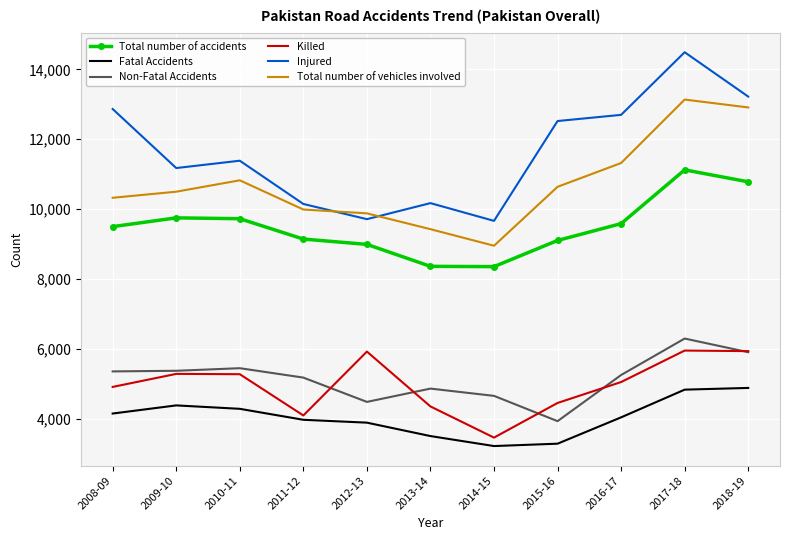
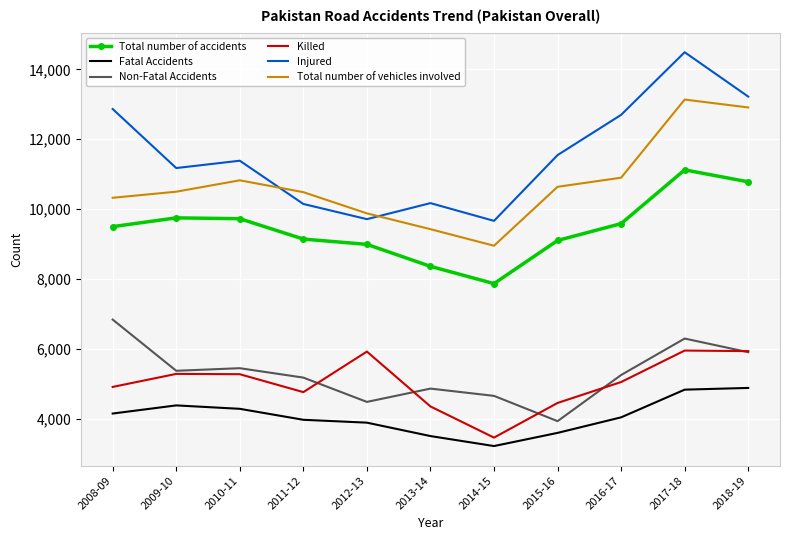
  {
    "Total number of accidents": {
      "2008-09": "9,500",
      "2009-10": "9,700",
      "2010-11": "9,700",
      "2011-12": "9,100",
      "2012-13": "9,000",
      "2013-14": "8,400",
-     "2014-15": "8,400",
+     "2014-15": "7,900",
      "2015-16": "9,100",
      "2016-17": "9,600",
      "2017-18": "11,100",
      "2018-19": "10,800"
    },
    "Fatal Accidents": {
      "2008-09": "4,100",
      "2009-10": "4,400",
      "2010-11": "4,300",
      "2011-12": "4,000",
      "2012-13": "3,900",
      "2013-14": "3,500",
      "2014-15": "3,200",
-     "2015-16": "3,300",
+     "2015-16": "3,600",
      "2016-17": "4,000",
      "2017-18": "4,800",
      "2018-19": "4,900"
    },
    "Non-Fatal Accidents": {
-     "2008-09": "5,400",
+     "2008-09": "6,800",
      "2009-10": "5,400",
      "2010-11": "5,400",
      "2011-12": "5,200",
      "2012-13": "4,500",
      "2013-14": "4,900",
      "2014-15": "4,700",
      "2015-16": "3,900",
      "2016-17": "5,200",
      "2017-18": "6,300"
    },
    "Killed": {
      "2008-09": "4,900",
      "2009-10": "5,300",
      "2010-11": "5,300",
-     "2011-12": "4,100",
+     "2011-12": "4,800",
      "2012-13": "5,900",
      "2013-14": "4,300",
      "2014-15": "3,500",
      "2015-16": "4,400",
      "2016-17": "5,000",
      "2017-18": "5,900"
    },
    "Injured": {
      "2008-09": "12,900",
      "2009-10": "11,200",
      "2010-11": "11,400",
      "2011-12": "10,100",
      "2012-13": "9,700",
      "2013-14": "10,200",
      "2014-15": "9,700",
-     "2015-16": "12,500",
+     "2015-16": "11,500",
      "2016-17": "12,700",
      "2017-18": "14,500",
      "2018-19": "13,200"
    },
    "Total number of vehicles involved": {
      "2008-09": "10,300",
      "2009-10": "10,500",
      "2010-11": "10,800",
-     "2011-12": "10,000",
+     "2011-12": "10,500",
      "2012-13": "9,900",
      "2013-14": "9,400",
      "2014-15": "8,900",
      "2015-16": "10,600",
-     "2016-17": "11,300",
+     "2016-17": "10,900",
      "2017-18": "13,100",
      "2018-19": "12,900"
    }
  }
